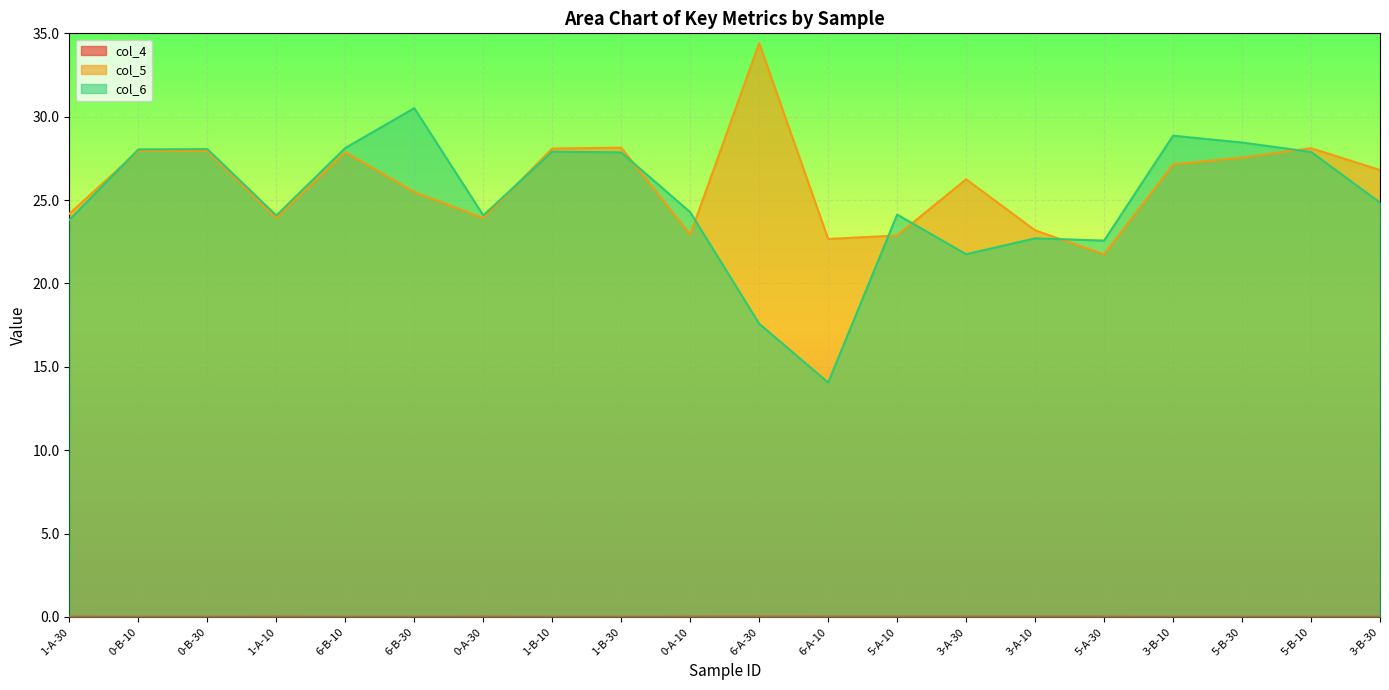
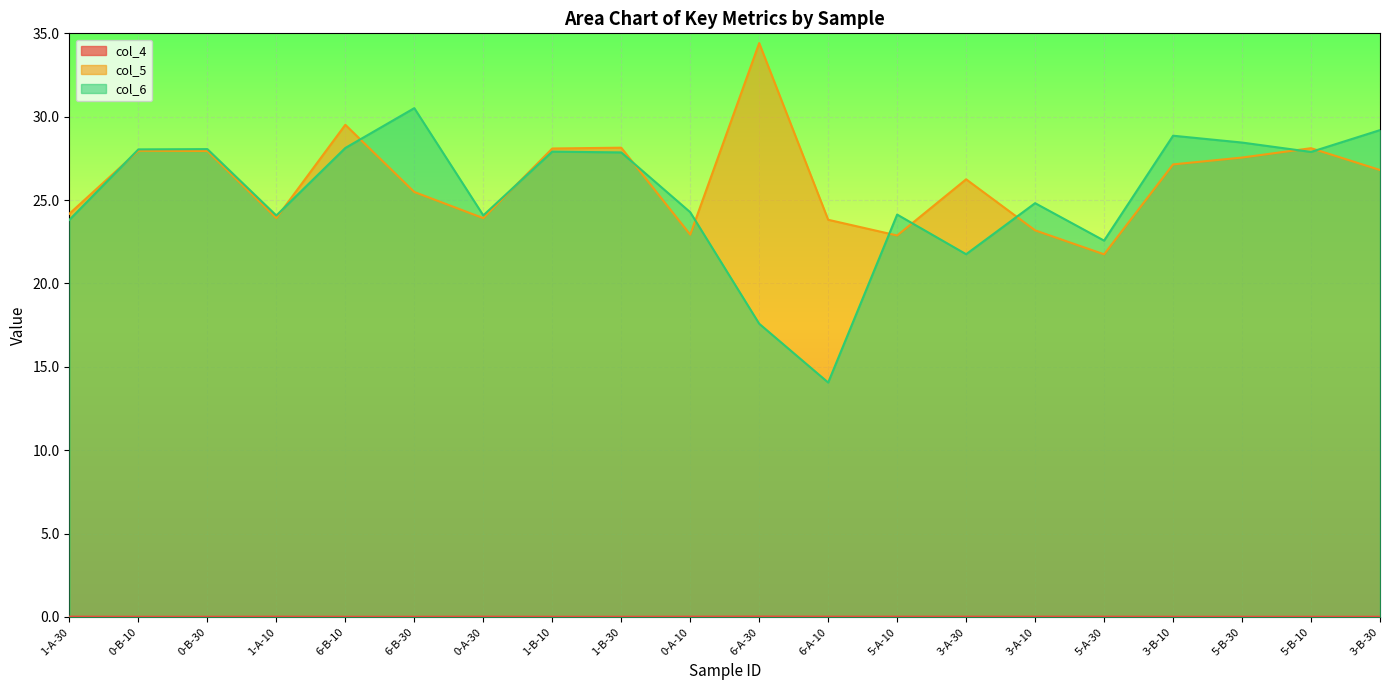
  {
    "col_4": {
      "1-A-30": 0.0,
      "0-B-10": 0.0,
      "0-B-30": 0.0,
      "1-A-10": 0.0,
      "6-B-10": 0.0,
      "6-B-30": 0.0,
      "0-A-30": 0.0,
      "1-B-10": 0.0,
      "1-B-30": 0.0,
      "0-A-10": 0.0,
      "6-A-30": 0.0,
      "6-A-10": 0.0,
      "5-A-10": 0.0,
      "3-A-30": 0.0,
      "3-A-10": 0.0,
      "5-A-30": 0.0,
      "3-B-10": 0.0,
      "5-B-30": 0.0,
      "5-B-10": 0.0,
      "3-B-30": 0.0
    },
    "col_5": {
      "1-A-30": 24.2,
-     "6-B-10": 27.9,
+     "6-B-10": 29.5,
      "6-B-30": 25.5,
      "0-A-30": 23.9,
      "1-B-10": 28.1,
      "1-B-30": 28.1,
      "0-A-10": 22.9,
      "6-A-30": 34.4,
-     "6-A-10": 22.7,
+     "6-A-10": 23.8,
      "5-A-10": 22.9,
      "3-A-30": 26.2,
      "3-A-10": 23.2,
      "5-A-30": 21.7,
      "3-B-10": 27.1,
      "5-B-30": 27.6,
      "5-B-10": 28.1,
      "3-B-30": 26.8
    },
    "col_6": {
      "1-A-30": 23.8,
      "6-B-10": 28.1,
      "6-B-30": 30.5,
      "0-A-30": 24.1,
      "1-B-10": 27.9,
      "1-B-30": 27.9,
      "0-A-10": 24.3,
      "6-A-30": 17.6,
      "6-A-10": 14.1,
      "5-A-10": 24.1,
      "3-A-30": 21.8,
-     "3-A-10": 22.7,
+     "3-A-10": 24.8,
      "5-A-30": 22.6,
      "3-B-10": 28.9,
      "5-B-30": 28.4,
      "5-B-10": 27.9,
-     "3-B-30": 24.9
+     "3-B-30": 29.2
    }
  }
